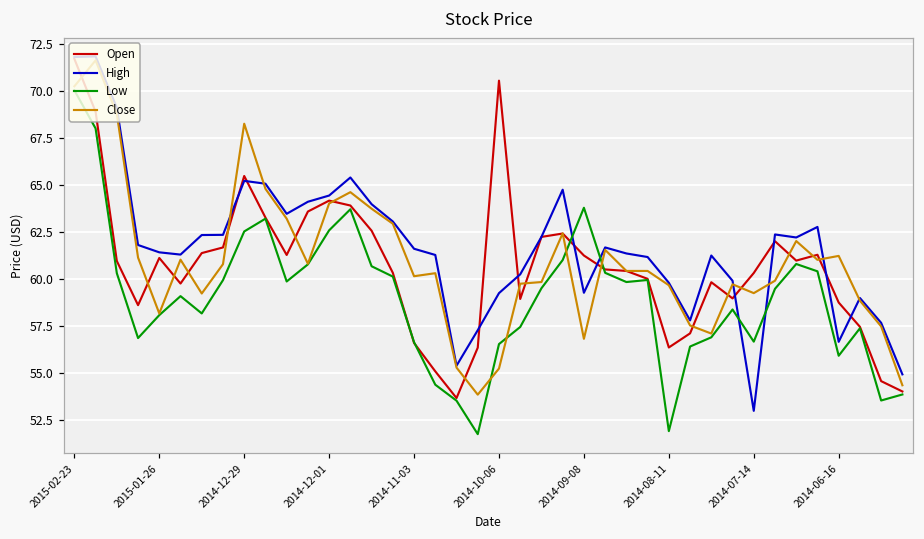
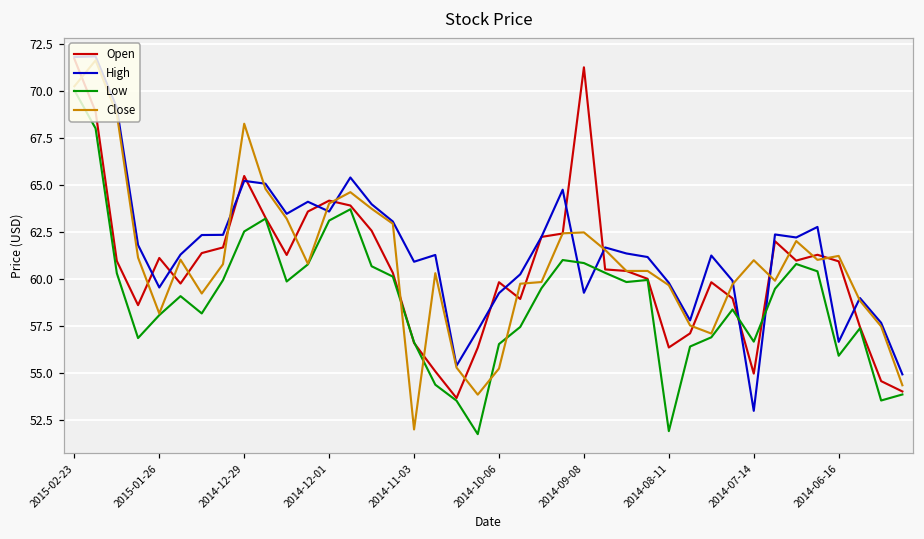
  {
    "Open": {
      "2015-01-26": 61.1,
      "2014-12-29": 65.5,
      "2014-12-01": 64.2,
-     "2014-10-06": 70.5,
-     "2014-09-08": 61.2,
+     "2014-10-06": 59.8,
+     "2014-09-08": 71.3,
      "2014-08-11": 56.4,
-     "2014-07-14": 60.3,
-     "2014-06-16": 58.7
+     "2014-07-14": 55.0,
+     "2014-06-16": 60.9
    },
    "High": {
-     "2015-01-26": 61.4,
+     "2015-01-26": 59.5,
      "2014-12-29": 65.2,
-     "2014-12-01": 64.4,
-     "2014-11-03": 61.6,
+     "2014-12-01": 63.6,
+     "2014-11-03": 60.9,
      "2014-10-06": 59.2,
      "2014-09-08": 59.3,
      "2014-07-14": 53.0,
      "2014-06-16": 56.7
    },
    "Low": {
      "2014-12-29": 62.5,
-     "2014-12-01": 62.6,
+     "2014-12-01": 63.1,
      "2014-10-06": 56.5,
-     "2014-09-08": 63.8,
+     "2014-09-08": 60.8,
      "2014-08-11": 51.9,
      "2014-07-14": 56.7,
      "2014-06-16": 55.9
    },
    "Close": {
      "2014-12-29": 68.3,
      "2014-12-01": 64.0,
-     "2014-11-03": 60.1,
+     "2014-11-03": 52.0,
      "2014-10-06": 55.2,
-     "2014-09-08": 56.8,
-     "2014-07-14": 59.2,
+     "2014-09-08": 62.5,
+     "2014-07-14": 61.0,
      "2014-06-16": 61.2
    }
  }
